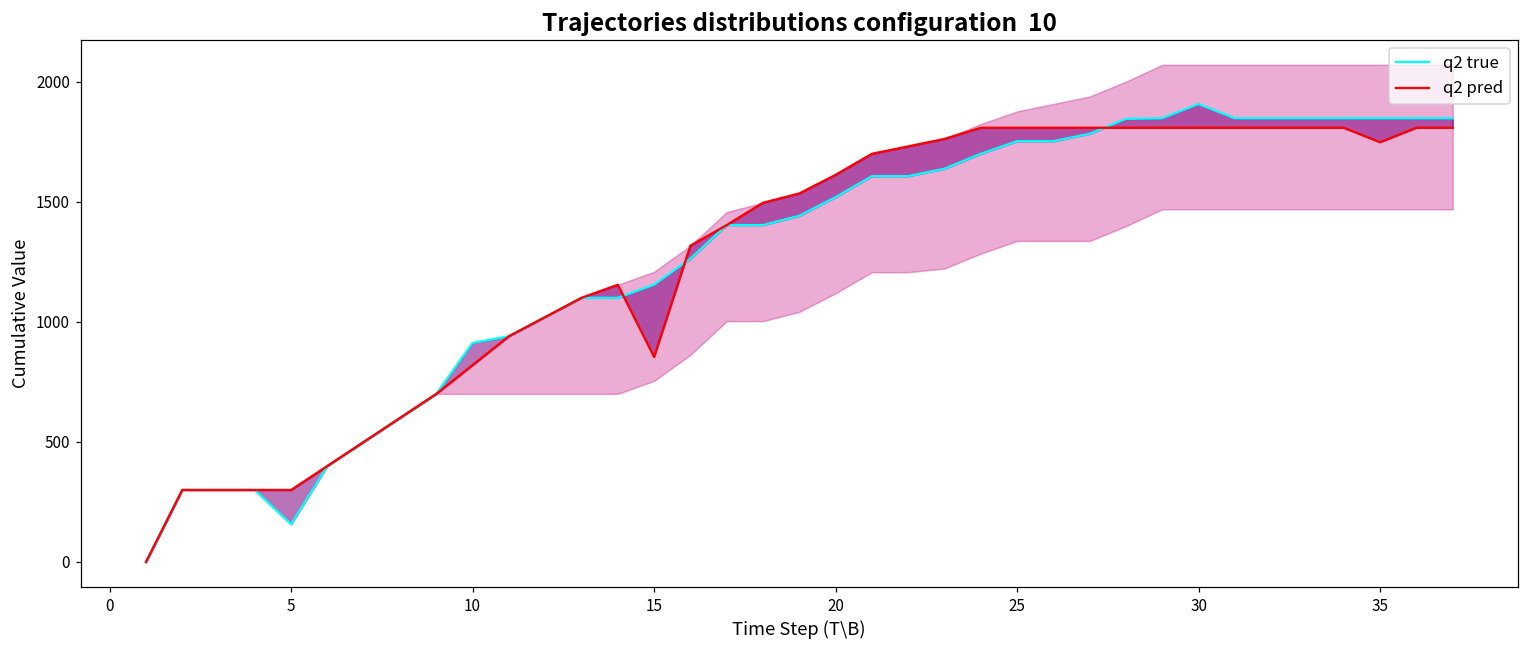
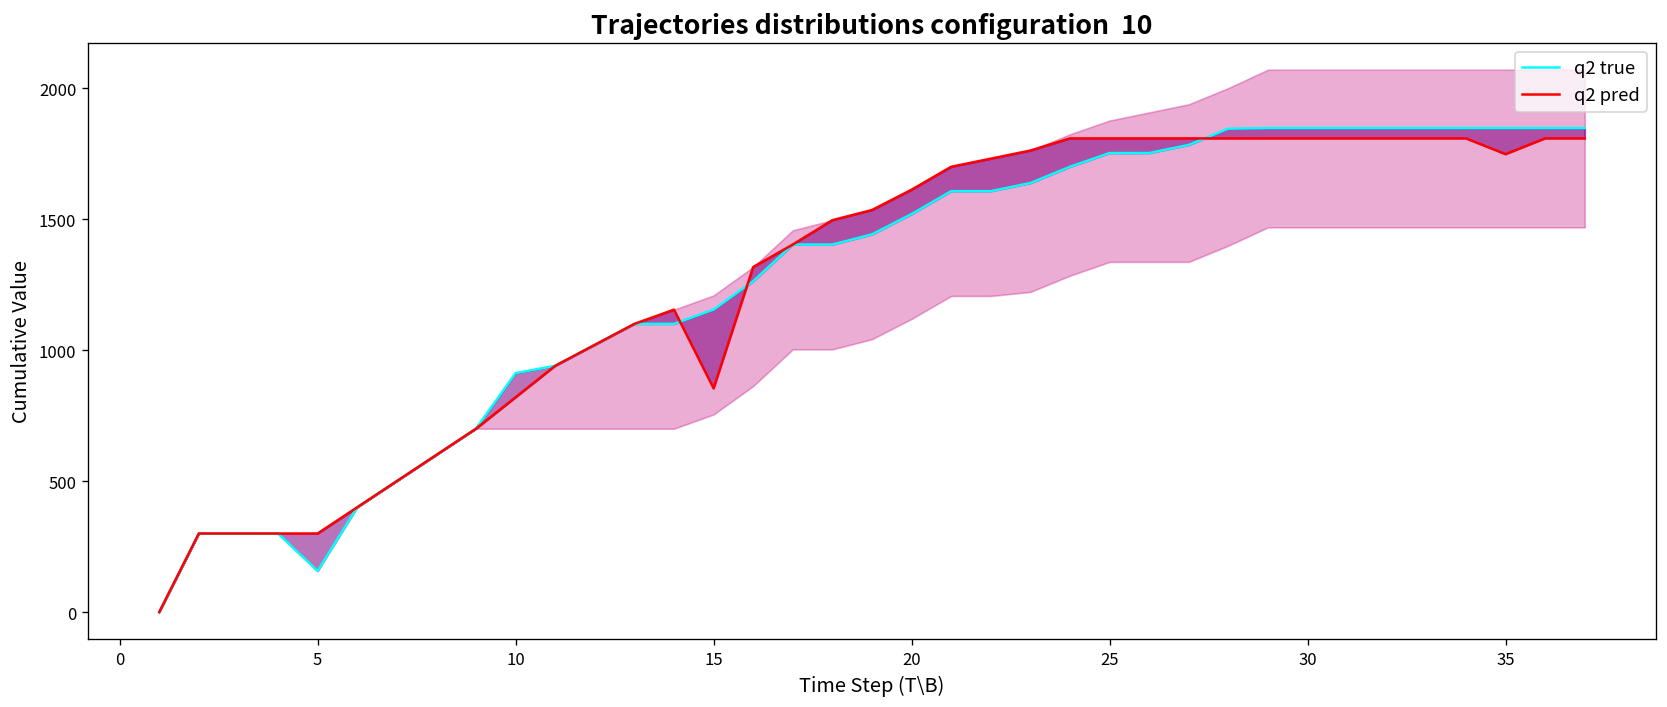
  {
    "q2 true": {
      "5": 160,
      "20": 1520,
      "25": 1750,
-     "30": 1910
+     "30": 1850
    },
    "q2 pred": {
      "15": 850,
      "30": 1810,
      "35": 1750
    }
  }
